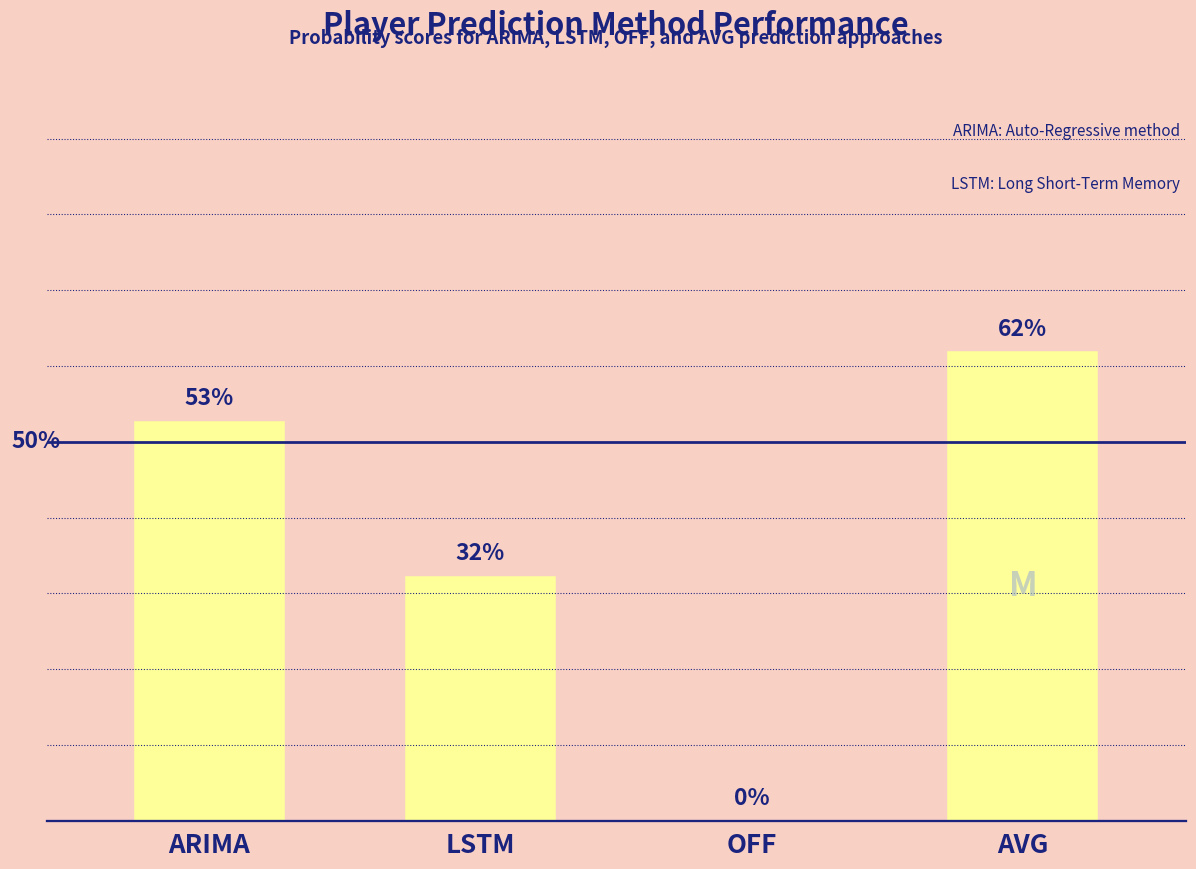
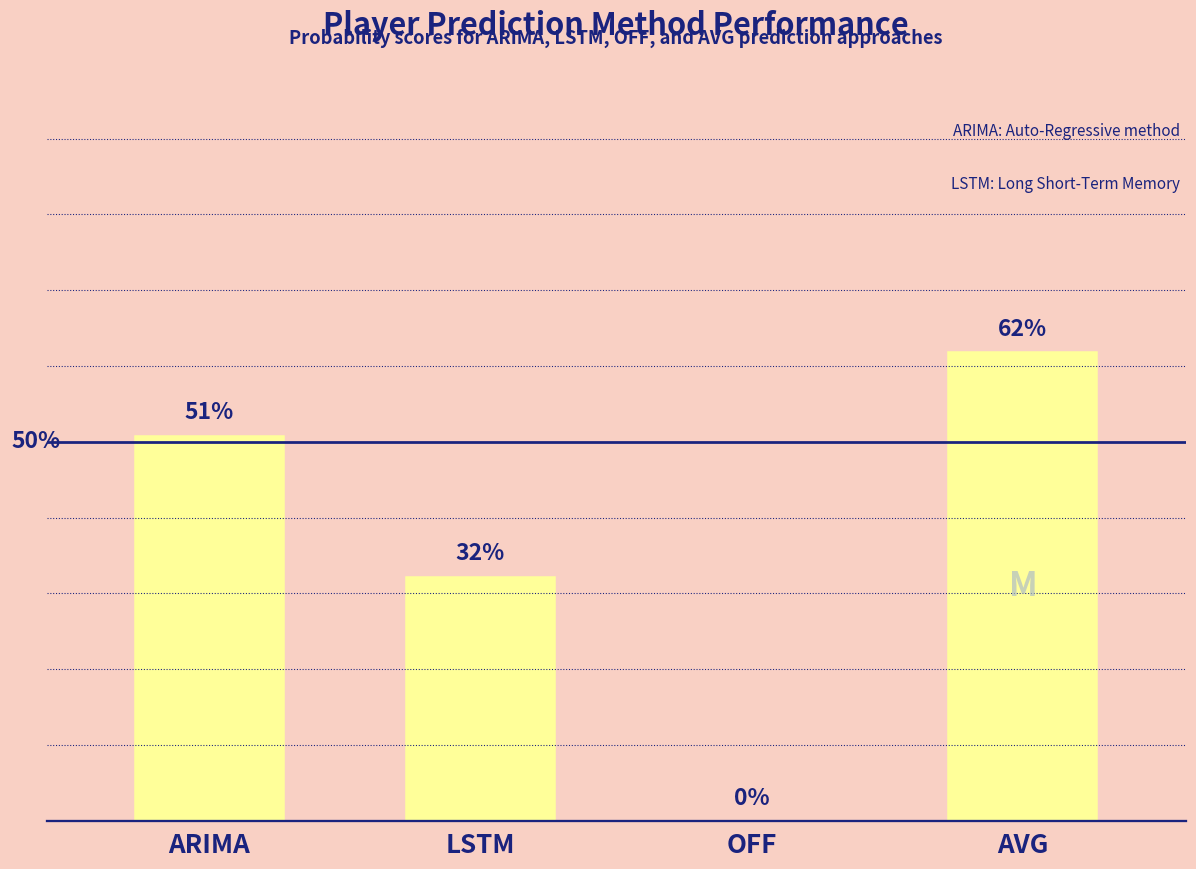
  {
-   "ARIMA": "53%",
+   "ARIMA": "51%",
    "LSTM": "32%",
    "OFF": "0%",
    "AVG": "62%"
  }
